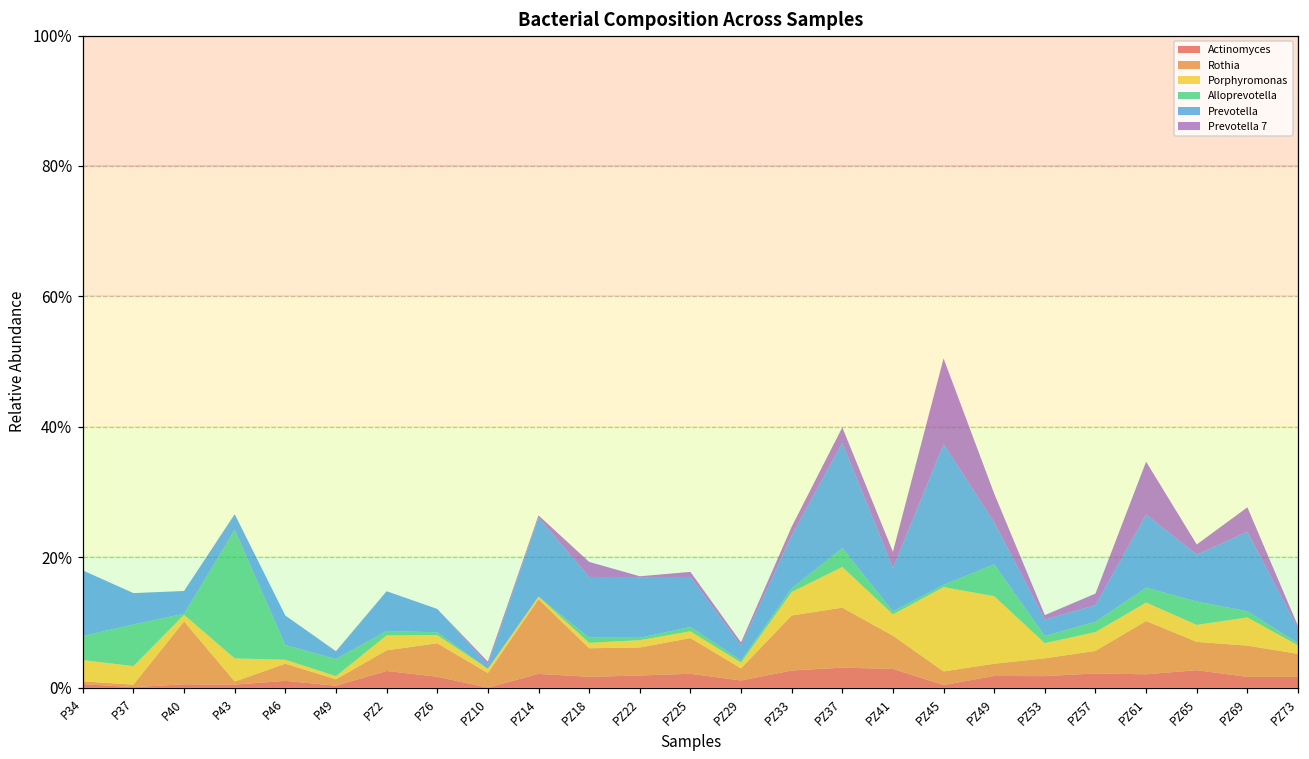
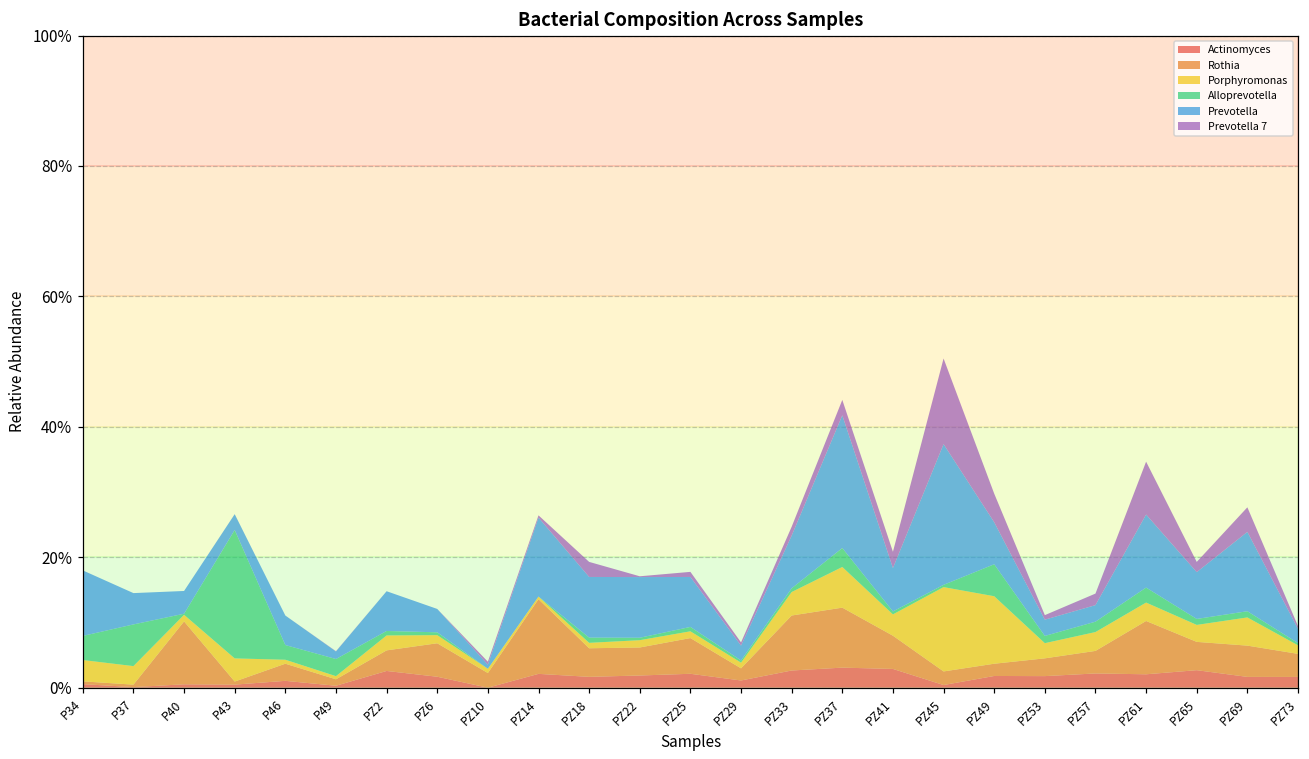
  {
    "Porphyromonas": {
      "P34": "3%",
      "P37": "3%",
      "P43": "4%",
      "P46": "1%",
      "P49": "0%",
      "PZ2": "2%",
      "PZ6": "1%",
      "PZ18": "1%",
      "PZ25": "1%",
      "PZ33": "4%",
      "PZ37": "6%",
      "PZ41": "3%",
      "PZ49": "10%",
      "PZ53": "2%",
      "PZ57": "3%",
      "PZ61": "3%",
      "PZ65": "3%",
      "PZ69": "4%"
    },
    "Alloprevotella": {
      "P34": "4%",
      "P37": "6%",
      "P43": "20%",
      "P46": "2%",
      "P49": "3%",
      "PZ2": "1%",
      "PZ6": "0%",
      "PZ18": "1%",
      "PZ25": "1%",
      "PZ33": "1%",
      "PZ37": "3%",
      "PZ41": "0%",
      "PZ49": "5%",
      "PZ53": "1%",
      "PZ57": "2%",
      "PZ61": "2%",
-     "PZ65": "4%",
+     "PZ65": "1%",
      "PZ69": "1%"
    },
    "Prevotella": {
      "PZ10": "1%",
      "PZ18": "9%",
      "PZ25": "8%",
      "PZ29": "2%",
      "PZ33": "8%",
-     "PZ37": "16%",
+     "PZ37": "20%",
      "PZ41": "7%",
      "PZ45": "22%",
      "PZ49": "6%",
      "PZ53": "2%",
      "PZ57": "3%",
      "PZ61": "11%",
      "PZ65": "7%",
      "PZ69": "12%"
    },
    "Prevotella 7": {
      "PZ10": "0%",
      "PZ18": "2%",
      "PZ25": "1%",
      "PZ29": "0%",
      "PZ33": "1%",
      "PZ37": "2%",
      "PZ41": "2%",
      "PZ45": "13%",
      "PZ49": "4%",
      "PZ53": "1%",
      "PZ57": "2%",
      "PZ61": "8%",
      "PZ65": "2%",
      "PZ69": "4%"
    }
  }
